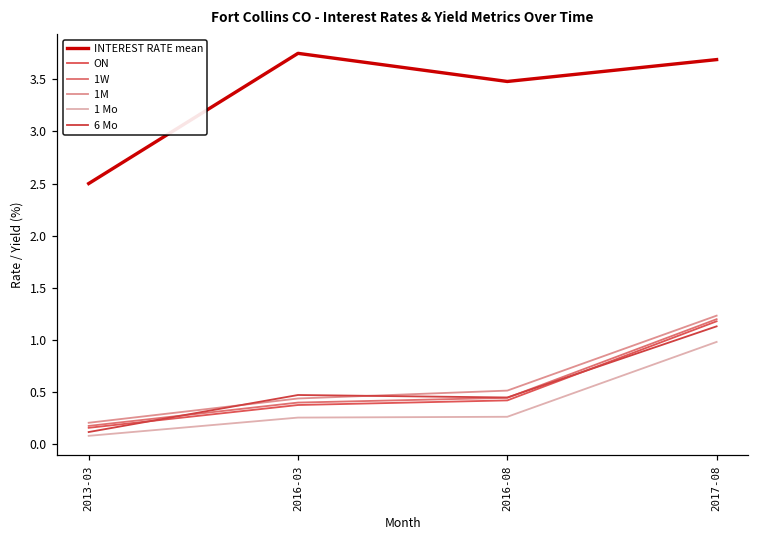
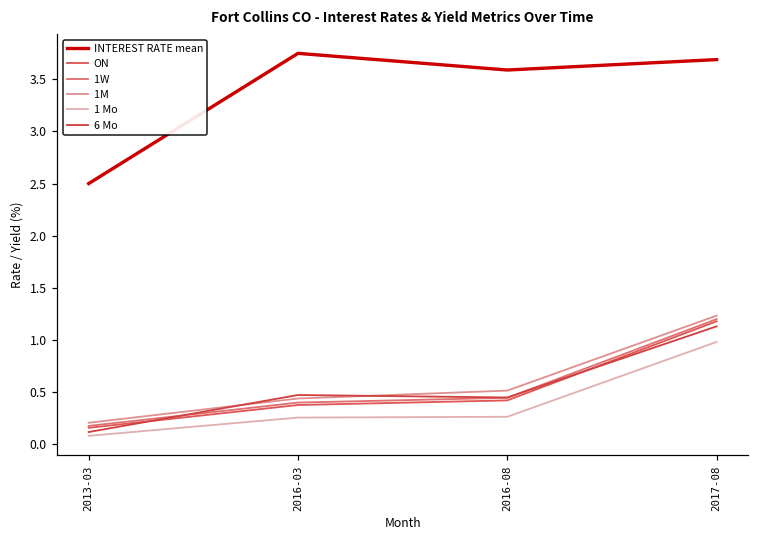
  {
    "INTEREST RATE mean": {
      "2013-03": 2.5,
      "2016-03": 3.8,
-     "2016-08": 3.5,
+     "2016-08": 3.6,
      "2017-08": 3.7
    }
  }
